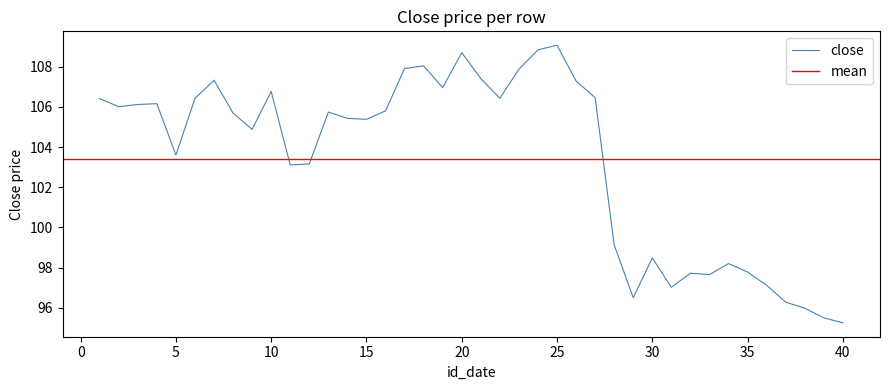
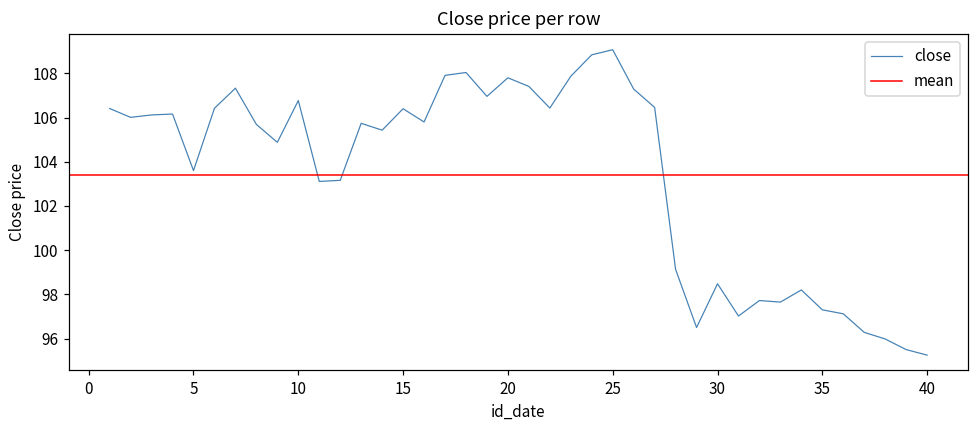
  {
    "5": 103.6,
    "10": 106.8,
-   "15": 105.4,
-   "20": 108.7,
+   "15": 106.4,
+   "20": 107.8,
    "25": 109.1,
    "30": 98.5,
-   "35": 97.8,
+   "35": 97.3,
    "40": 95.3
  }
